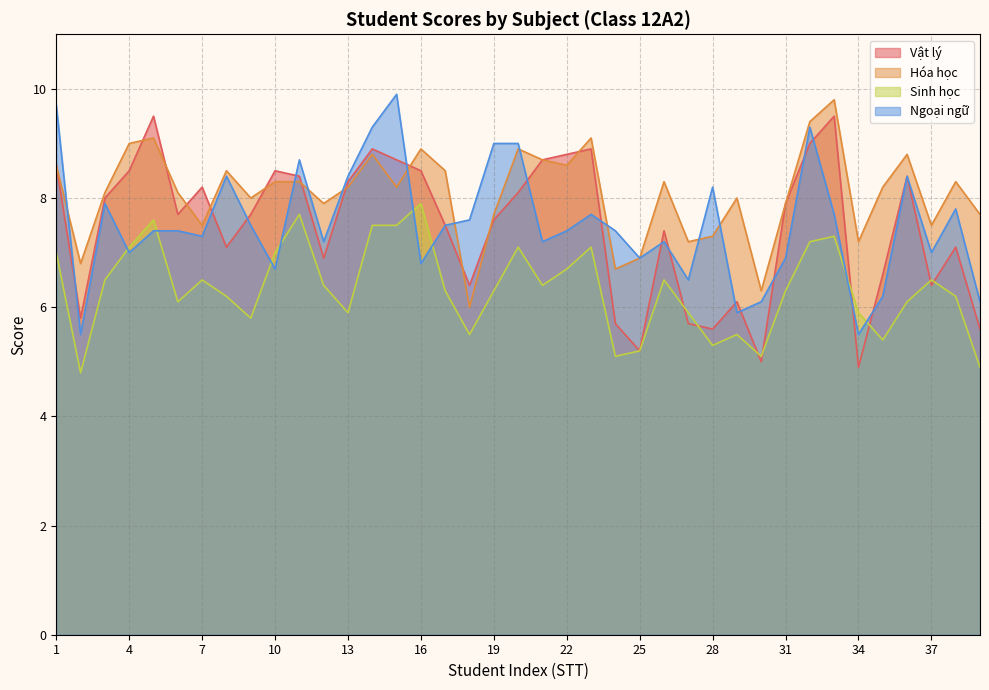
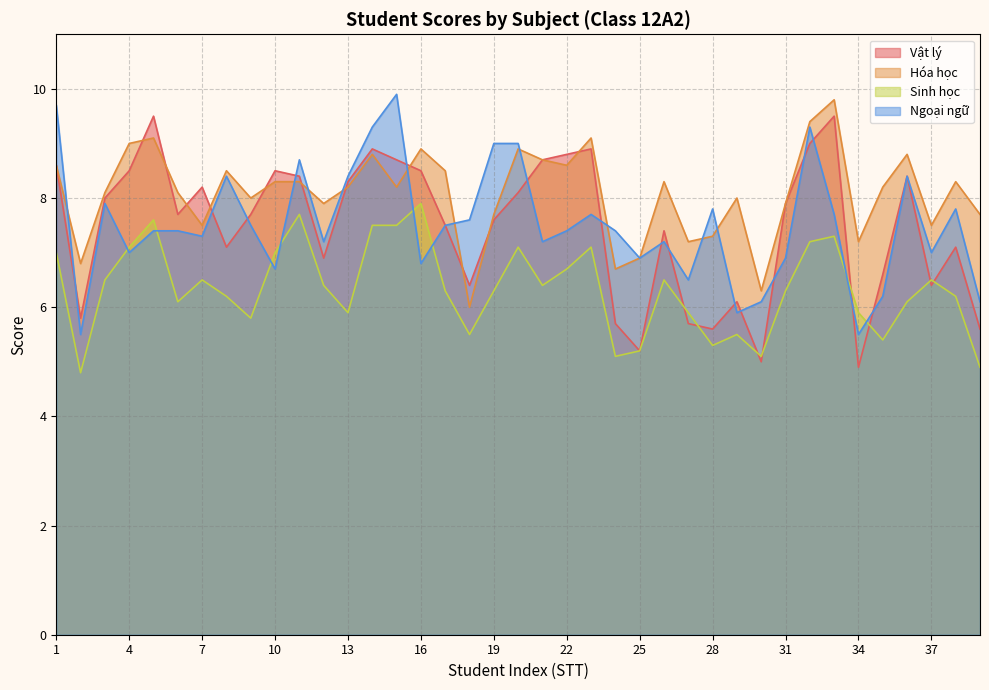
  {
    "Ngoại ngữ": {
      "1": 9.7,
      "4": 7.0,
      "7": 7.3,
      "10": 6.7,
      "13": 8.4,
      "16": 6.8,
      "19": 9.0,
      "22": 7.4,
-     "28": 8.2,
+     "28": 7.8,
      "31": 6.9,
      "34": 5.5,
      "37": 7.0
    }
  }
